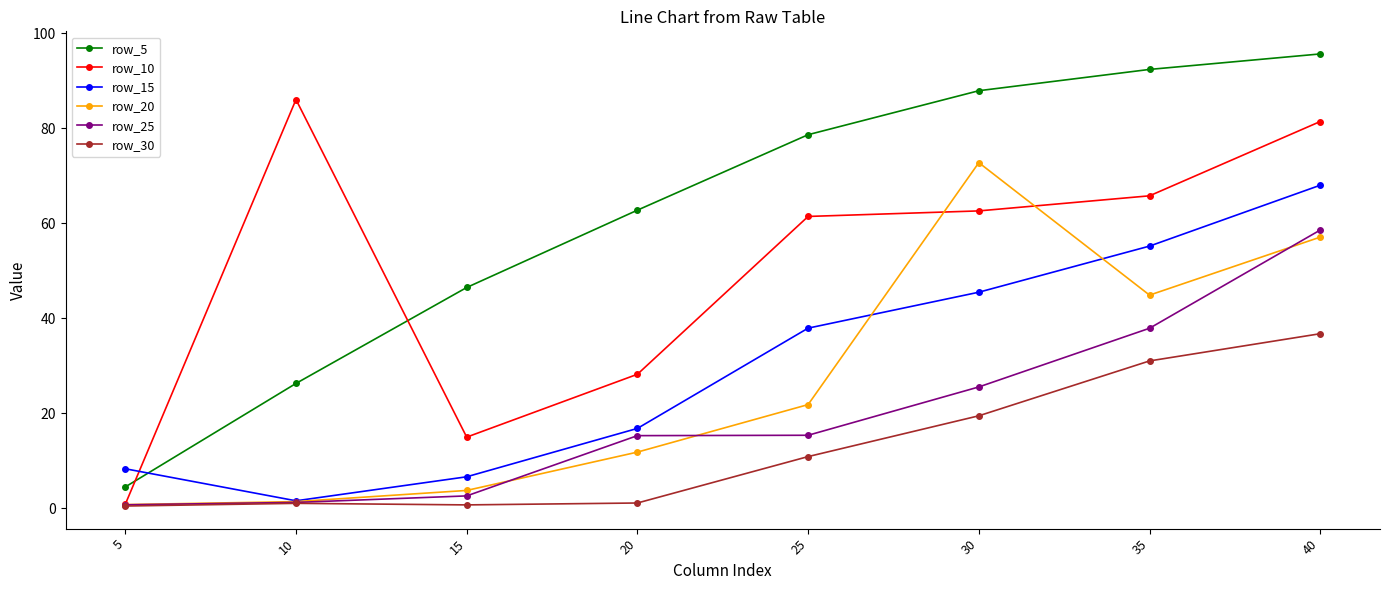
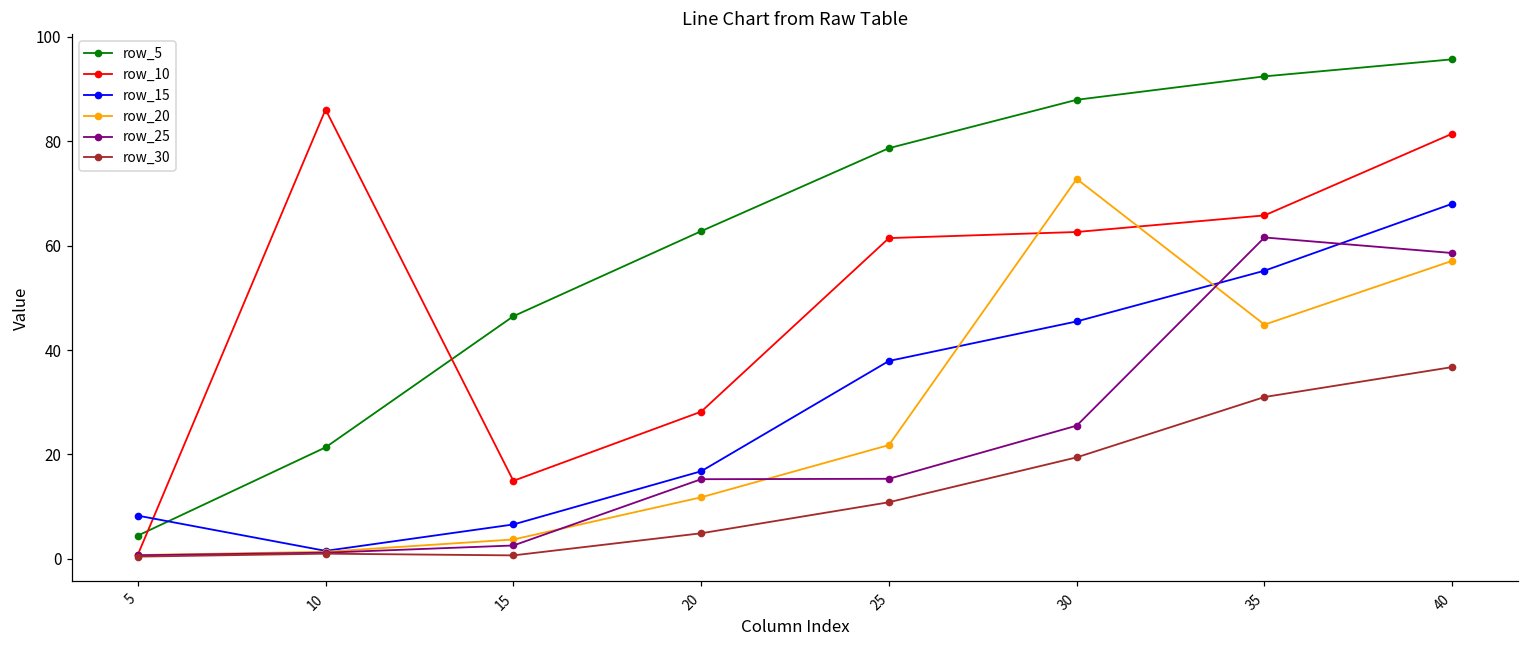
  {
    "row_5": {
      "5": 4,
-     "10": 26,
+     "10": 21,
      "15": 46,
      "20": 63,
      "25": 79,
      "30": 88,
      "35": 92,
      "40": 96
    },
    "row_10": {
      "10": 86,
      "15": 15,
      "20": 28,
      "25": 61,
      "30": 63,
      "35": 66,
      "40": 81
    },
    "row_15": {
      "5": 8,
      "15": 7,
      "20": 17,
      "25": 38,
      "30": 45,
      "35": 55,
      "40": 68
    },
    "row_20": {
      "15": 4,
      "20": 12,
      "25": 22,
      "30": 73,
      "35": 45,
      "40": 57
    },
    "row_25": {
      "15": 3,
      "20": 15,
      "25": 15,
      "30": 26,
-     "35": 38,
+     "35": 62,
      "40": 59
    },
    "row_30": {
      "15": 1,
-     "20": 1,
+     "20": 5,
      "25": 11,
      "30": 19,
      "35": 31,
      "40": 37
    }
  }
